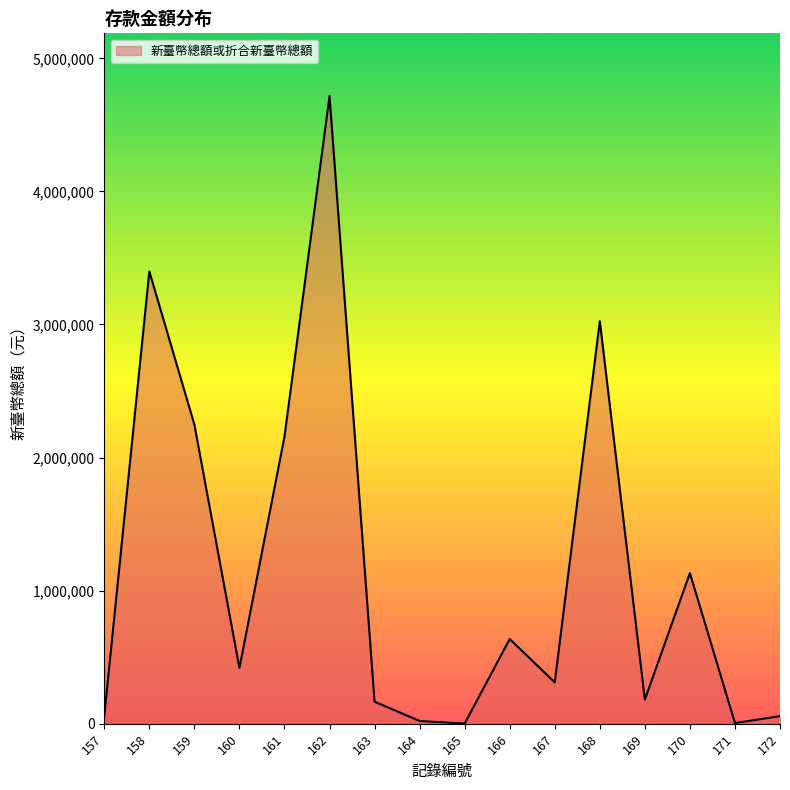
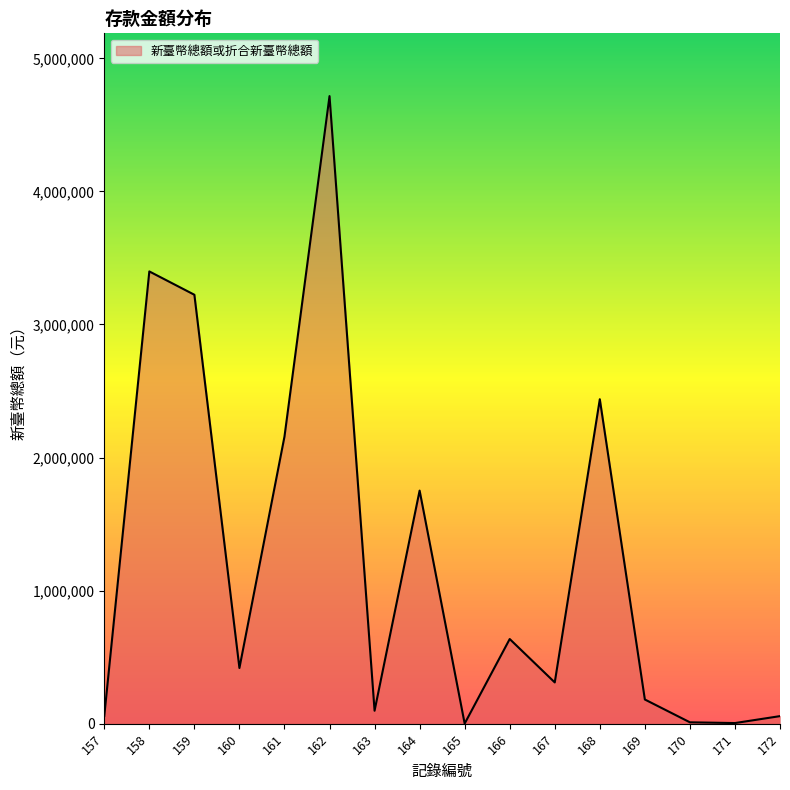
  {
    "157": "60,000",
    "158": "3,400,000",
-   "159": "2,250,000",
+   "159": "3,220,000",
    "160": "420,000",
    "161": "2,160,000",
    "162": "4,720,000",
-   "163": "170,000",
-   "164": "20,000",
+   "163": "100,000",
+   "164": "1,750,000",
    "165": "0",
    "166": "640,000",
    "167": "310,000",
-   "168": "3,020,000",
+   "168": "2,440,000",
    "169": "180,000",
-   "170": "1,130,000",
+   "170": "10,000",
    "171": "0",
    "172": "60,000"
  }
